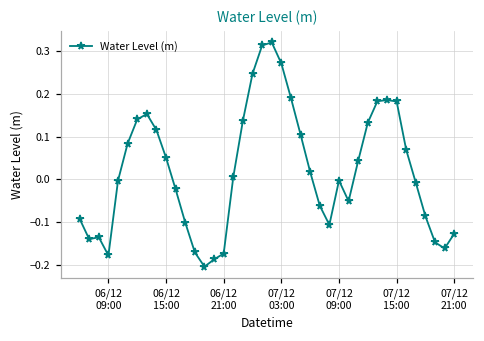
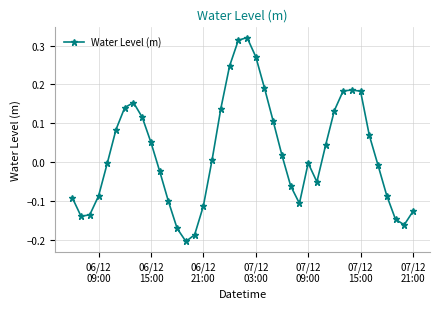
  {
-   "06/12 09:00": -0.18,
+   "06/12 09:00": -0.09,
    "06/12 15:00": 0.05,
-   "06/12 21:00": -0.17,
+   "06/12 21:00": -0.11,
    "07/12 03:00": 0.27,
    "07/12 09:00": 0.00,
    "07/12 15:00": 0.18,
    "07/12 21:00": -0.13
  }
